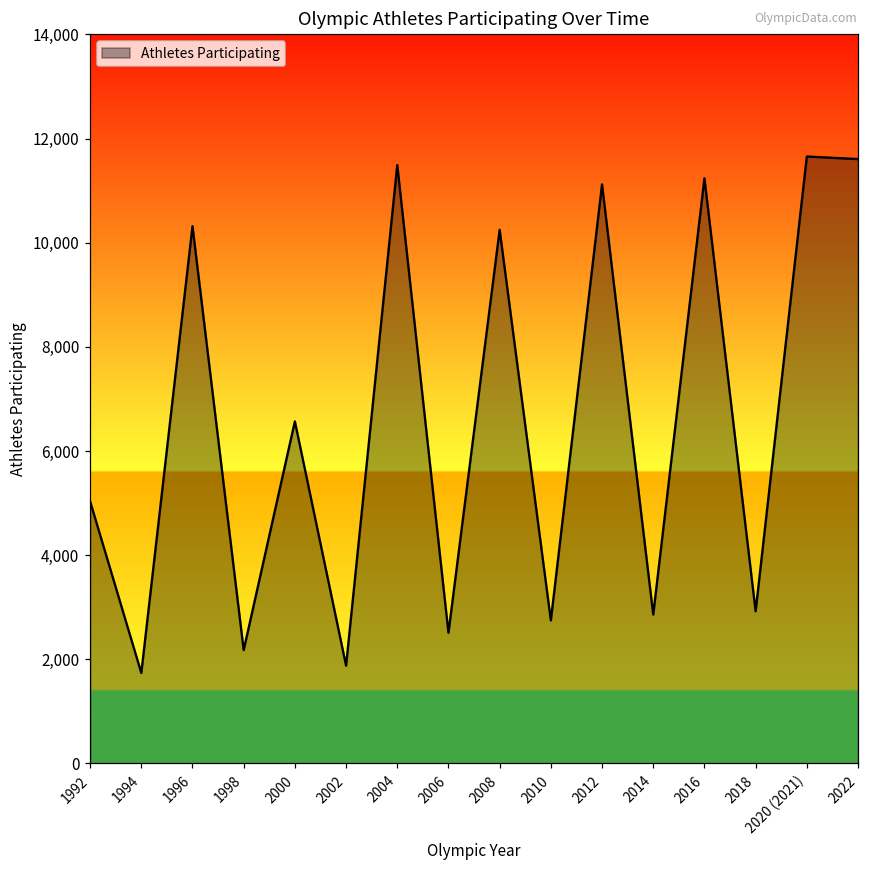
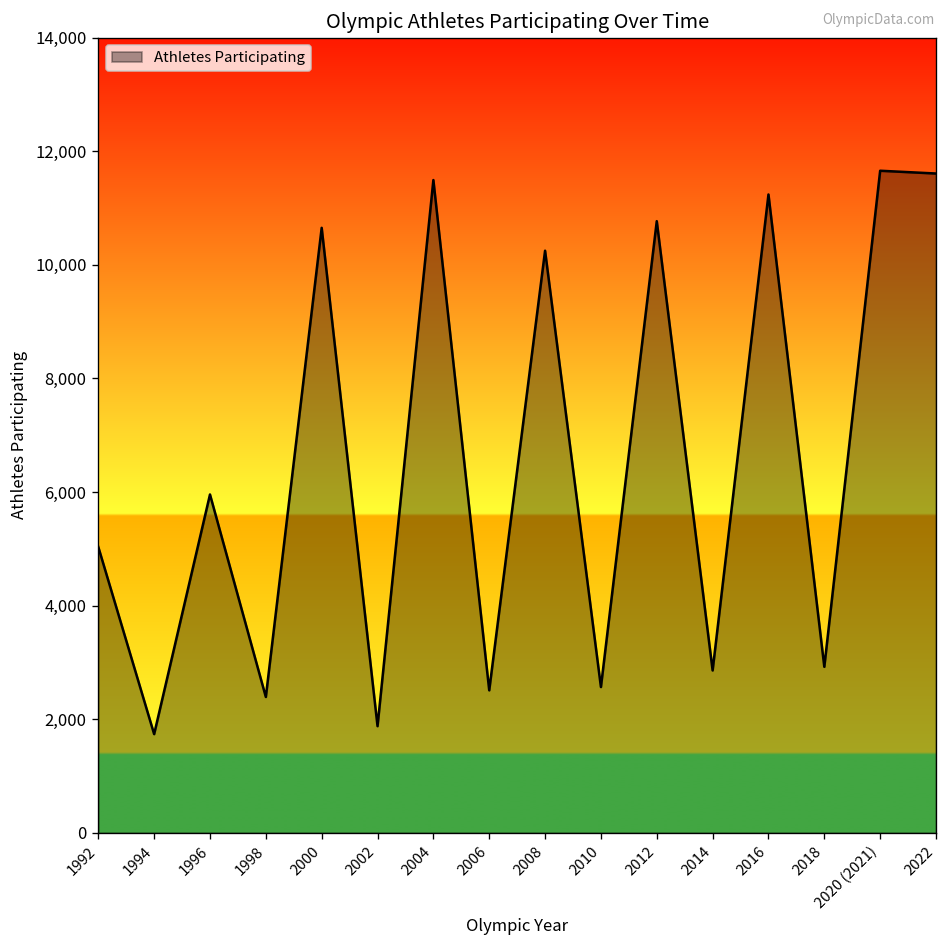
  {
    "1992": "5,000",
    "1994": "1,700",
-   "1996": "10,300",
-   "1998": "2,200",
-   "2000": "6,600",
+   "1996": "6,000",
+   "1998": "2,400",
+   "2000": "10,700",
    "2002": "1,900",
    "2004": "11,500",
    "2006": "2,500",
    "2008": "10,200",
-   "2010": "2,700",
-   "2012": "11,100",
+   "2010": "2,600",
+   "2012": "10,800",
    "2014": "2,900",
    "2016": "11,200",
    "2018": "2,900",
    "2020 (2021)": "11,700",
    "2022": "11,600"
  }
